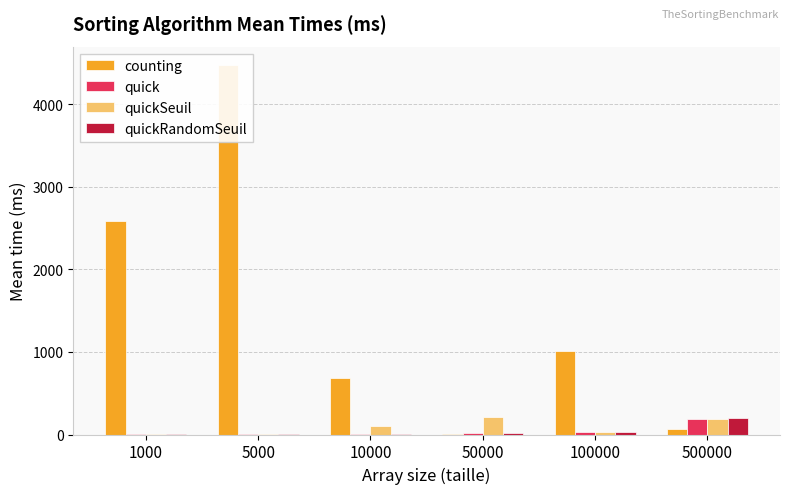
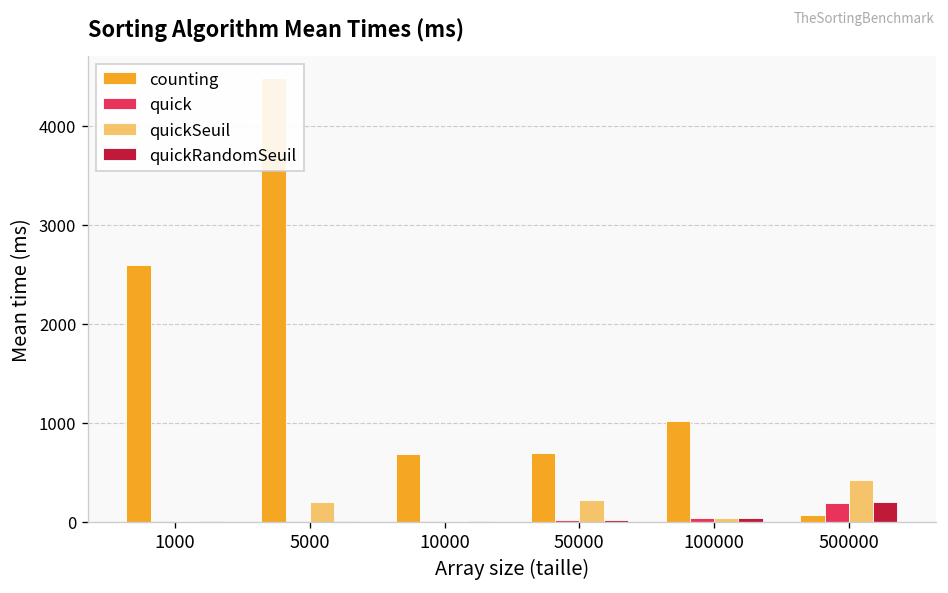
  {
    "counting": {
      "1000": 2600,
      "10000": 700,
-     "50000": 0,
+     "50000": 700,
      "100000": 1000,
      "500000": 100
    },
    "quickSeuil": {
-     "5000": 0,
-     "10000": 100,
+     "5000": 200,
+     "10000": 0,
      "50000": 200,
      "100000": 0,
-     "500000": 200
+     "500000": 400
    }
  }
